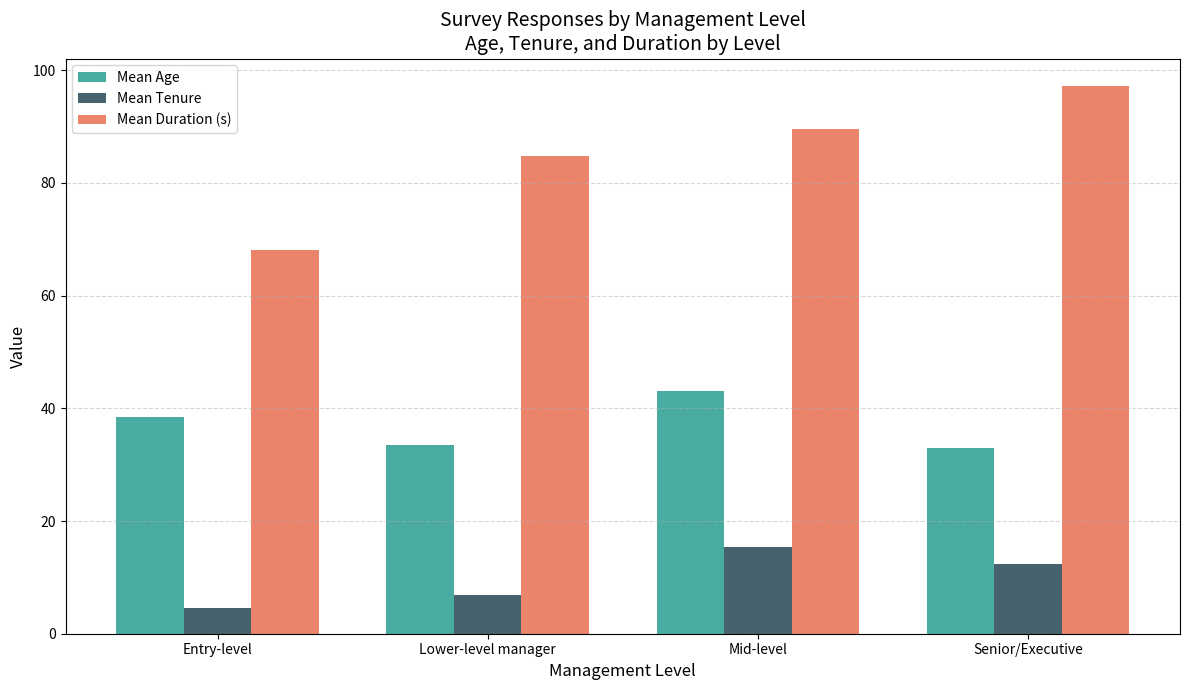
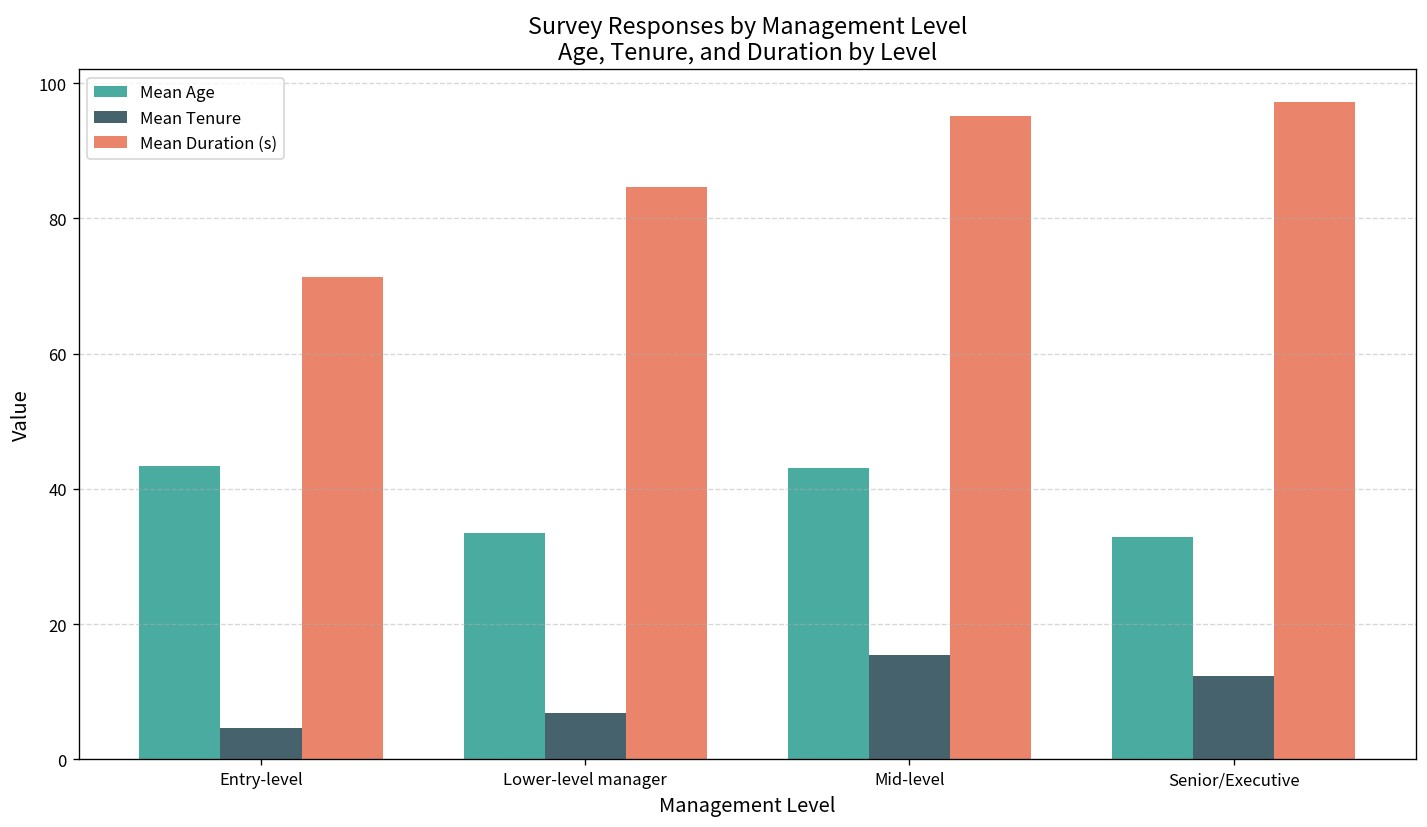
  {
    "Mean Age": {
-     "Entry-level": 38,
+     "Entry-level": 43,
      "Lower-level manager": 34,
      "Mid-level": 43,
      "Senior/Executive": 33
    },
    "Mean Tenure": {
      "Entry-level": 5,
      "Lower-level manager": 7,
      "Mid-level": 15,
      "Senior/Executive": 12
    },
    "Mean Duration (s)": {
-     "Entry-level": 68,
+     "Entry-level": 71,
      "Lower-level manager": 85,
-     "Mid-level": 90,
+     "Mid-level": 95,
      "Senior/Executive": 97
    }
  }
